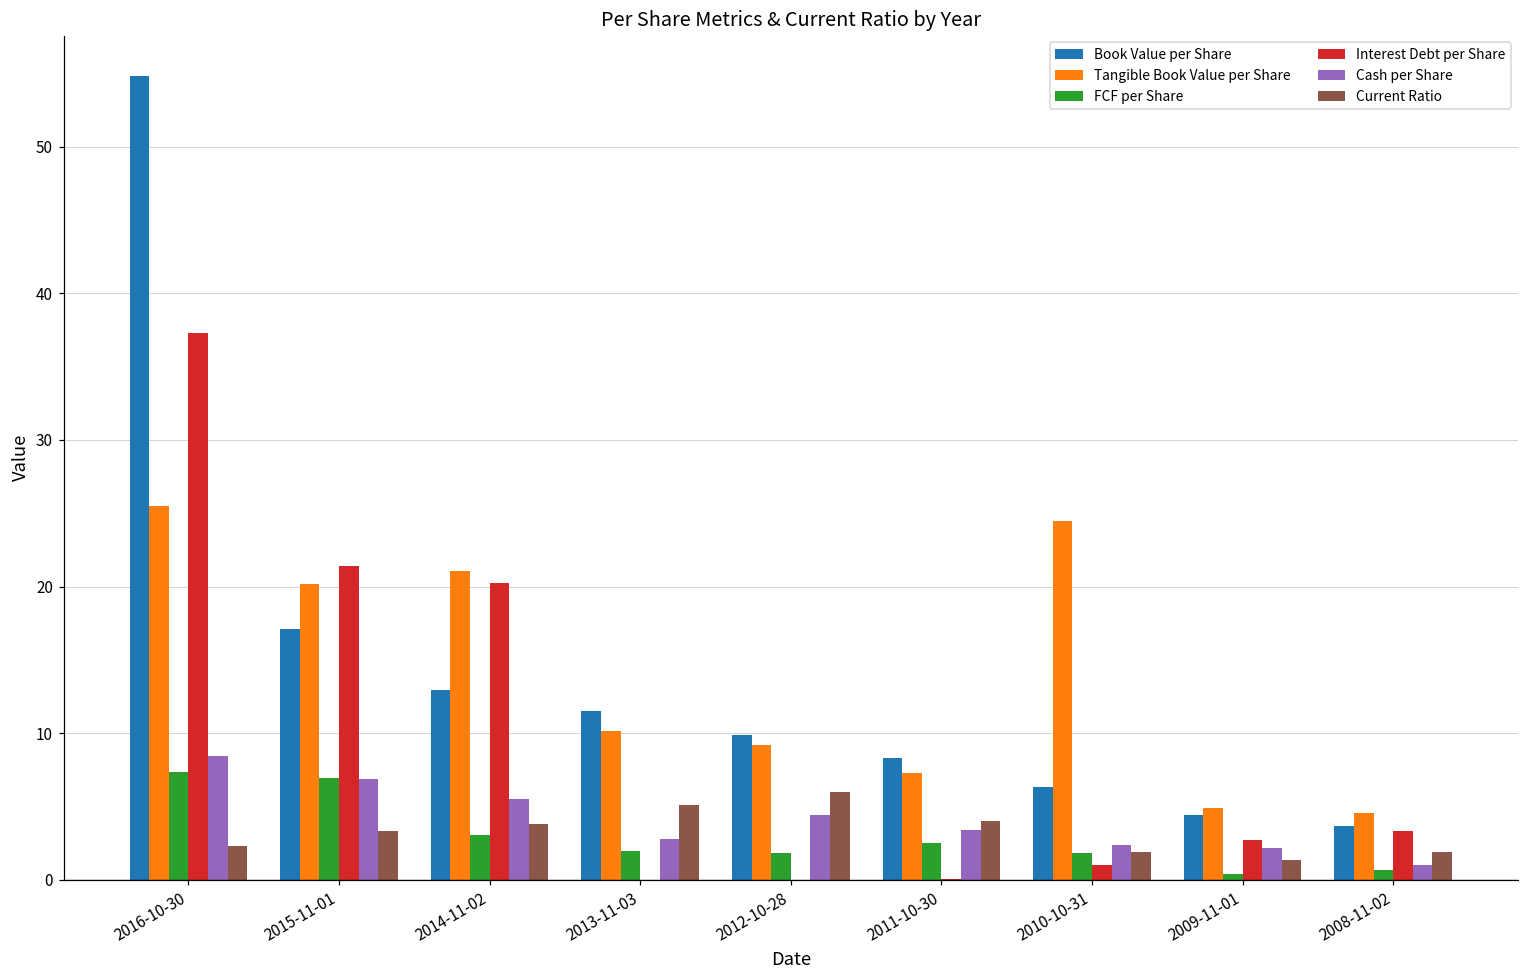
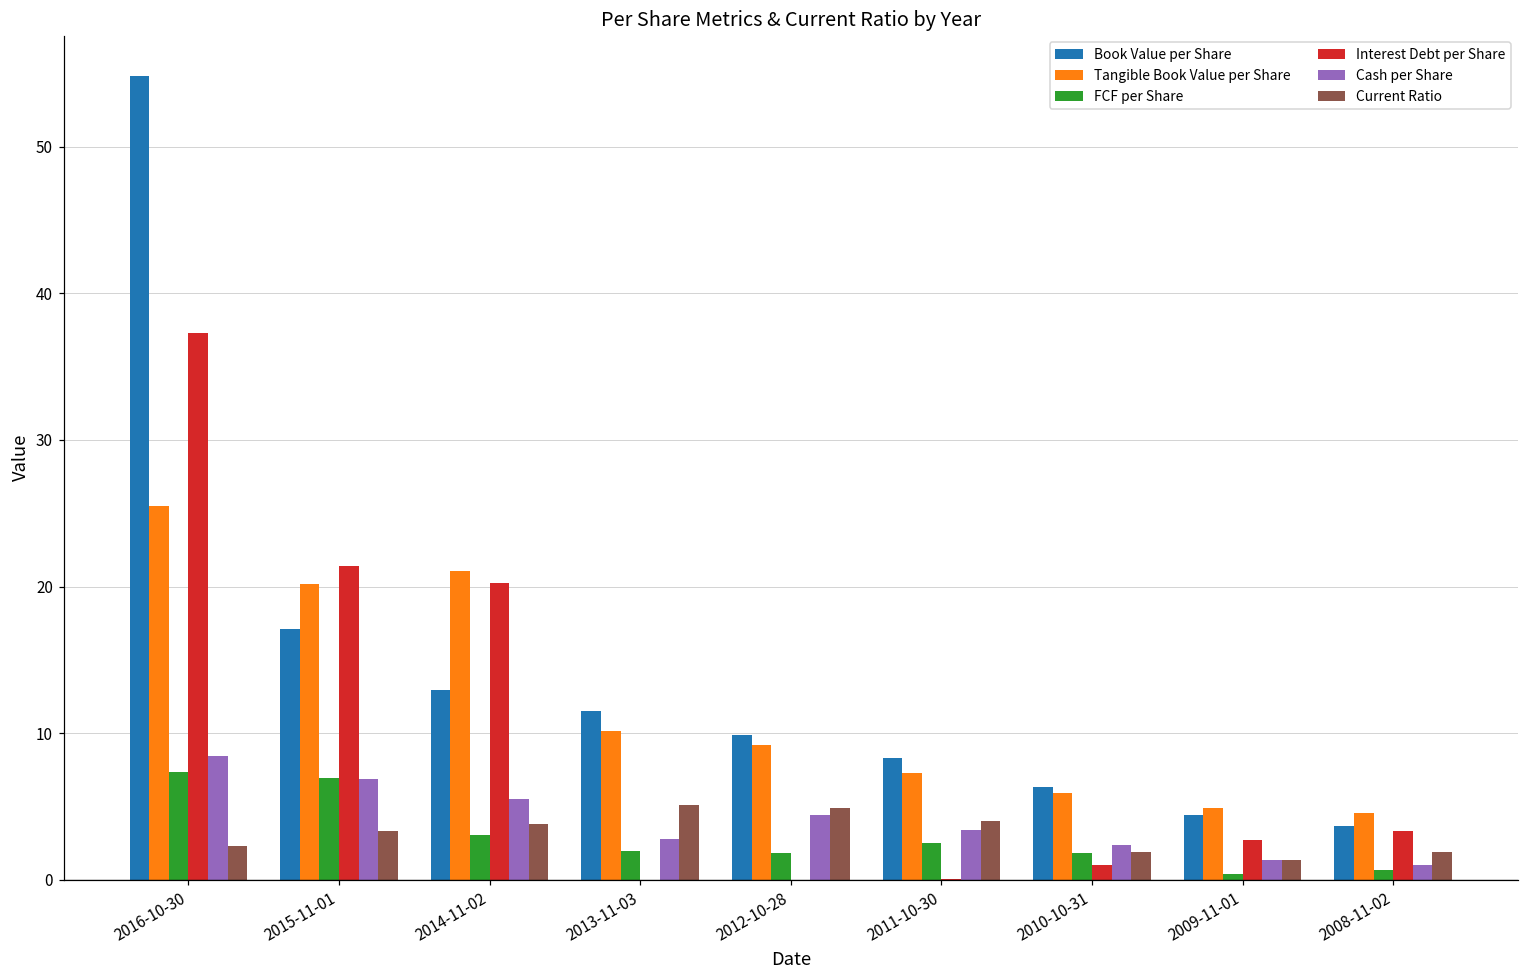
  {
    "Book Value per Share": {
      "2016-10-30": 54.8,
      "2015-11-01": 17.1,
      "2014-11-02": 12.9,
      "2013-11-03": 11.5,
      "2012-10-28": 9.9,
      "2011-10-30": 8.3,
      "2010-10-31": 6.3,
      "2009-11-01": 4.4,
      "2008-11-02": 3.6
    },
    "Tangible Book Value per Share": {
      "2016-10-30": 25.5,
      "2015-11-01": 20.2,
      "2014-11-02": 21.0,
      "2013-11-03": 10.1,
      "2012-10-28": 9.2,
      "2011-10-30": 7.3,
-     "2010-10-31": 24.5,
+     "2010-10-31": 5.9,
      "2009-11-01": 4.9,
      "2008-11-02": 4.6
    },
    "FCF per Share": {
      "2016-10-30": 7.4,
      "2015-11-01": 7.0,
      "2014-11-02": 3.1,
      "2013-11-03": 2.0,
      "2012-10-28": 1.8,
      "2011-10-30": 2.5,
      "2010-10-31": 1.8,
      "2009-11-01": 0.4,
      "2008-11-02": 0.7
    },
    "Interest Debt per Share": {
      "2016-10-30": 37.3,
      "2015-11-01": 21.4,
      "2014-11-02": 20.2,
      "2013-11-03": 0.0,
      "2010-10-31": 1.0,
      "2009-11-01": 2.7,
      "2008-11-02": 3.3
    },
    "Cash per Share": {
      "2016-10-30": 8.5,
      "2015-11-01": 6.9,
      "2014-11-02": 5.5,
      "2013-11-03": 2.8,
      "2012-10-28": 4.4,
      "2011-10-30": 3.4,
      "2010-10-31": 2.4,
-     "2009-11-01": 2.2,
+     "2009-11-01": 1.3,
      "2008-11-02": 1.0
    },
    "Current Ratio": {
      "2016-10-30": 2.3,
      "2015-11-01": 3.4,
      "2014-11-02": 3.8,
      "2013-11-03": 5.1,
-     "2012-10-28": 6.0,
+     "2012-10-28": 4.9,
      "2011-10-30": 4.0,
      "2010-10-31": 1.9,
      "2009-11-01": 1.4,
      "2008-11-02": 1.9
    }
  }
